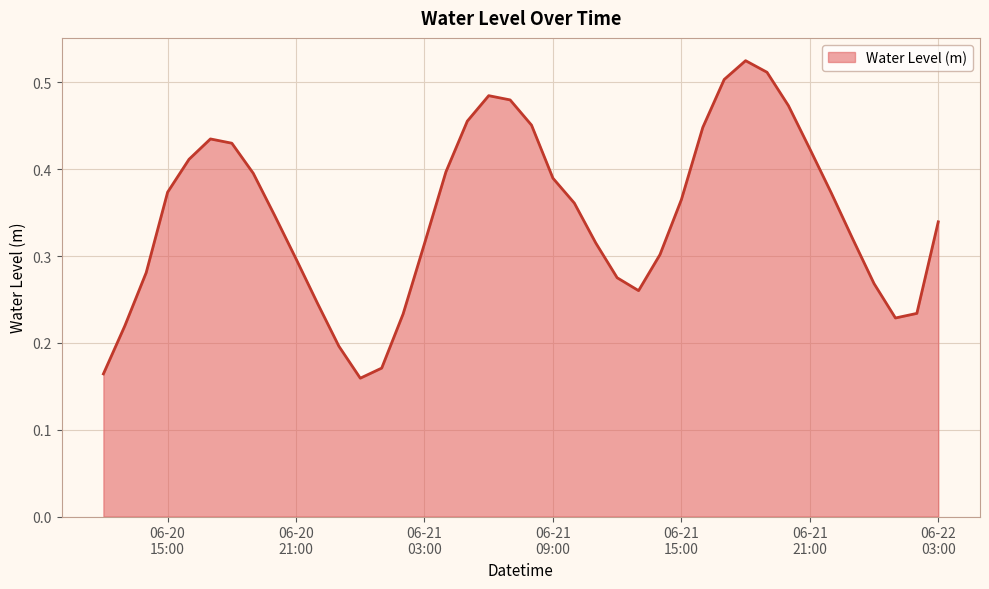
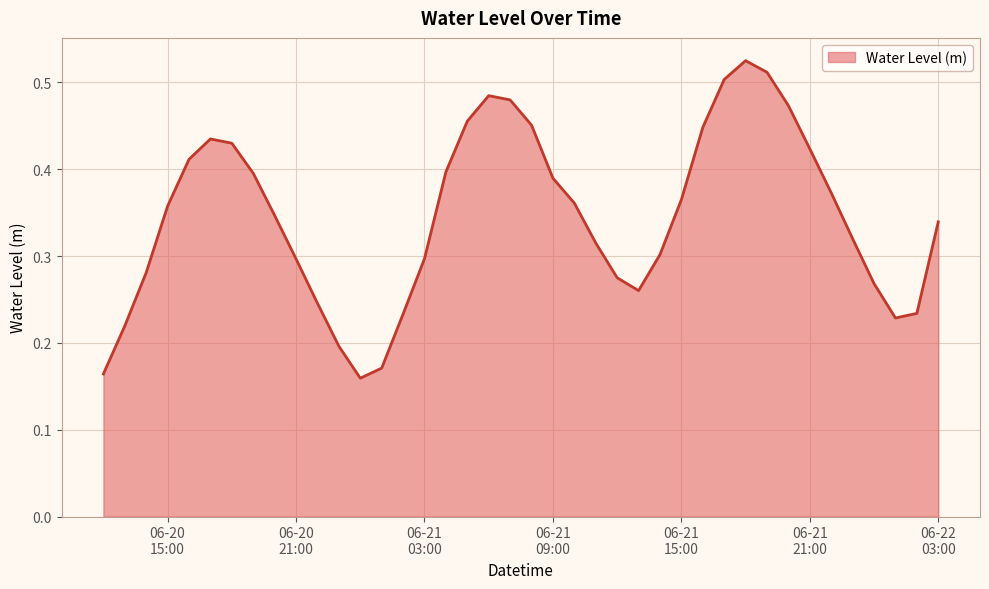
  {
-   "06-20 15:00": 0.37,
+   "06-20 15:00": 0.36,
    "06-20 21:00": 0.30,
-   "06-21 03:00": 0.31,
+   "06-21 03:00": 0.30,
    "06-21 09:00": 0.39,
    "06-21 15:00": 0.36,
    "06-21 21:00": 0.42,
    "06-22 03:00": 0.34
  }
